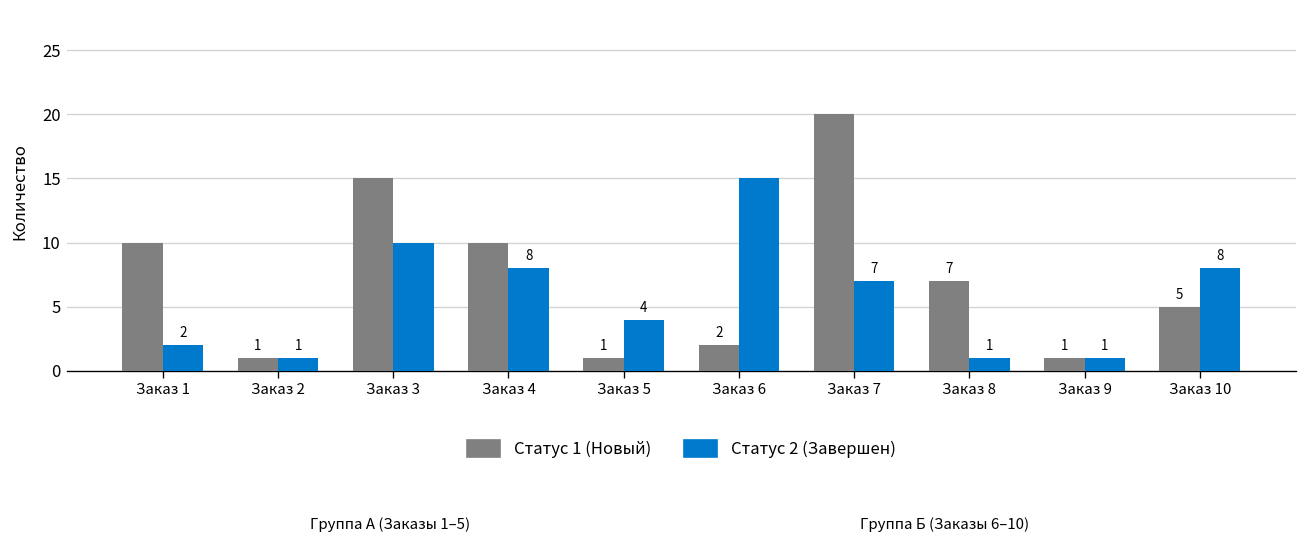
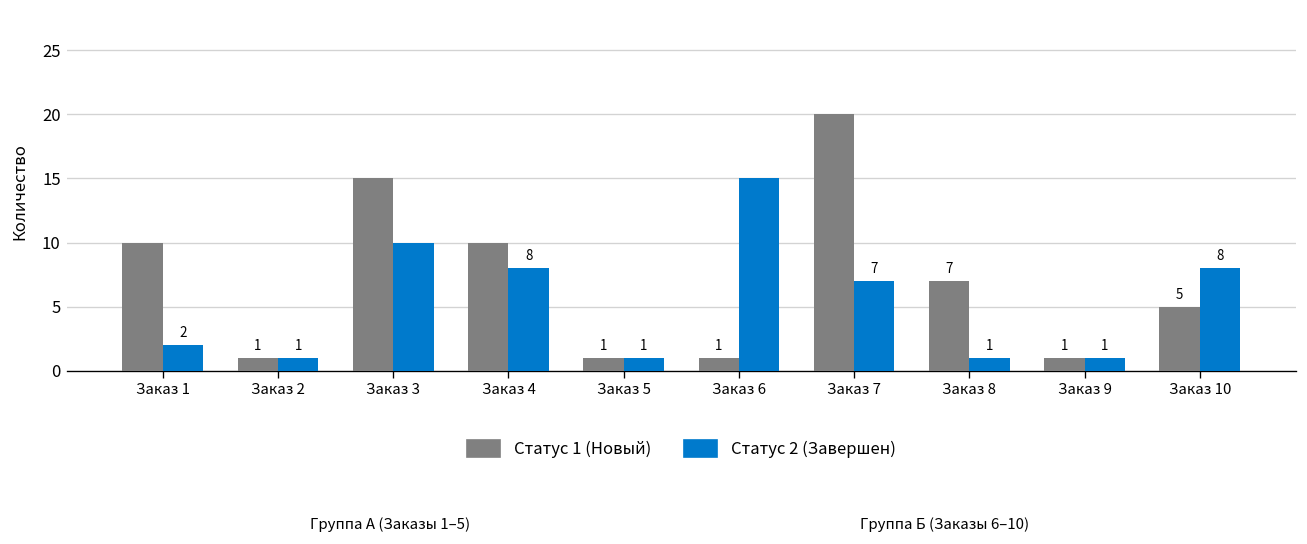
  {
    "Статус 1 (Новый)": {
      "Заказ 2": 1,
      "Заказ 5": 1,
-     "Заказ 6": 2,
+     "Заказ 6": 1,
      "Заказ 8": 7,
      "Заказ 9": 1,
      "Заказ 10": 5
    },
    "Статус 2 (Завершен)": {
      "Заказ 1": 2,
      "Заказ 2": 1,
      "Заказ 4": 8,
-     "Заказ 5": 4,
+     "Заказ 5": 1,
      "Заказ 7": 7,
      "Заказ 8": 1,
      "Заказ 9": 1,
      "Заказ 10": 8
    }
  }
